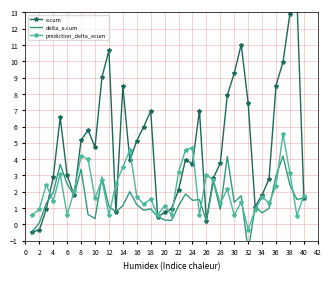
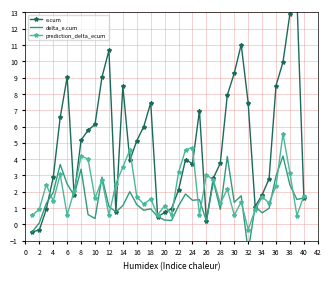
  {
    "e.cum": {
      "2": -0.4,
      "4": 2.9,
-     "6": 3.0,
+     "6": 9.0,
      "8": 5.2,
-     "10": 4.7,
+     "10": 6.1,
      "12": 10.7,
      "14": 8.5,
      "16": 5.1,
-     "18": 6.9,
+     "18": 7.5,
      "20": 0.7,
      "22": 2.1,
      "24": 3.7,
      "28": 3.8,
      "30": 9.3,
      "32": 7.4,
      "36": 8.5,
      "38": 12.9
    }
  }
